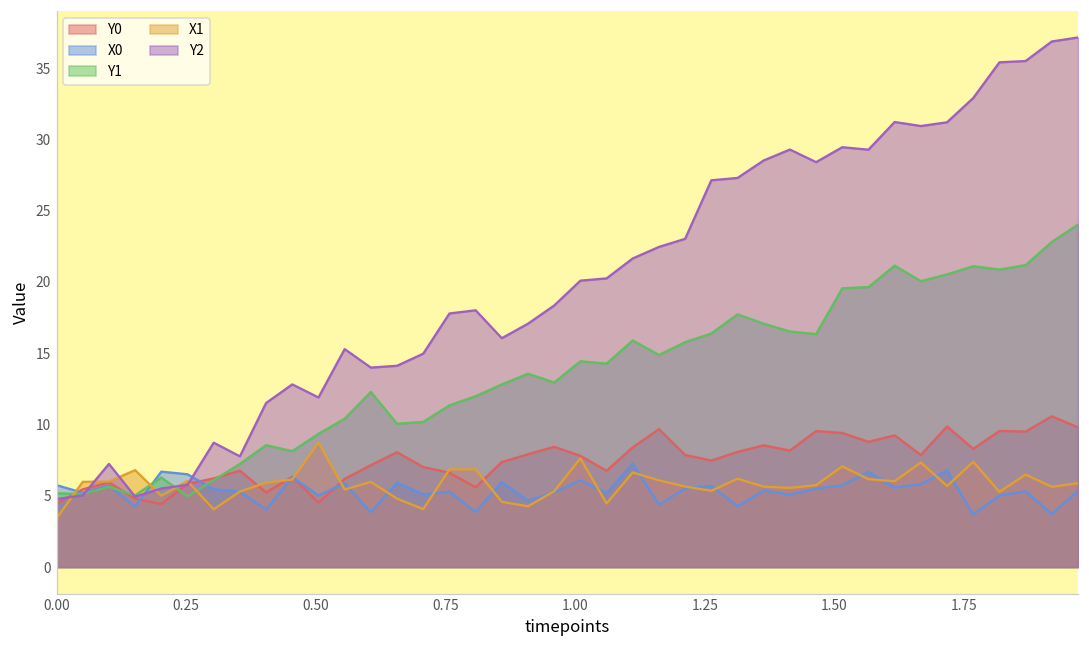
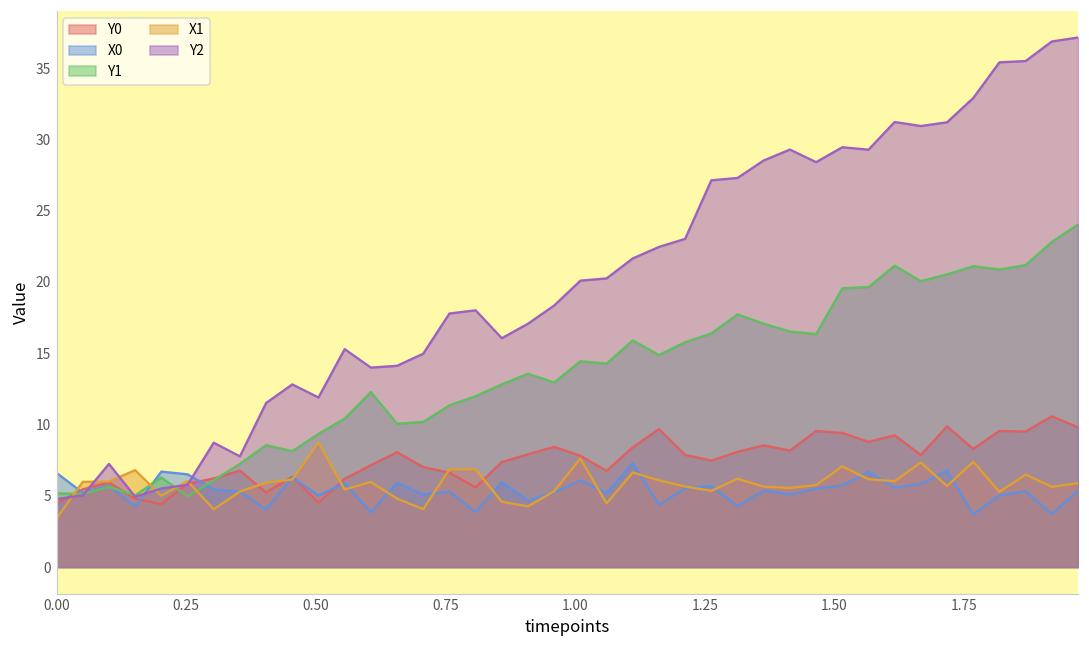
  {
    "Y0": {
      "0.00": 4.5
    },
    "X0": {
-     "0.00": 5.7
+     "0.00": 6.6
    },
    "Y1": {
      "0.00": 5.2
    },
    "X1": {
      "0.00": 3.4
    },
    "Y2": {
      "0.00": 4.8
    }
  }
